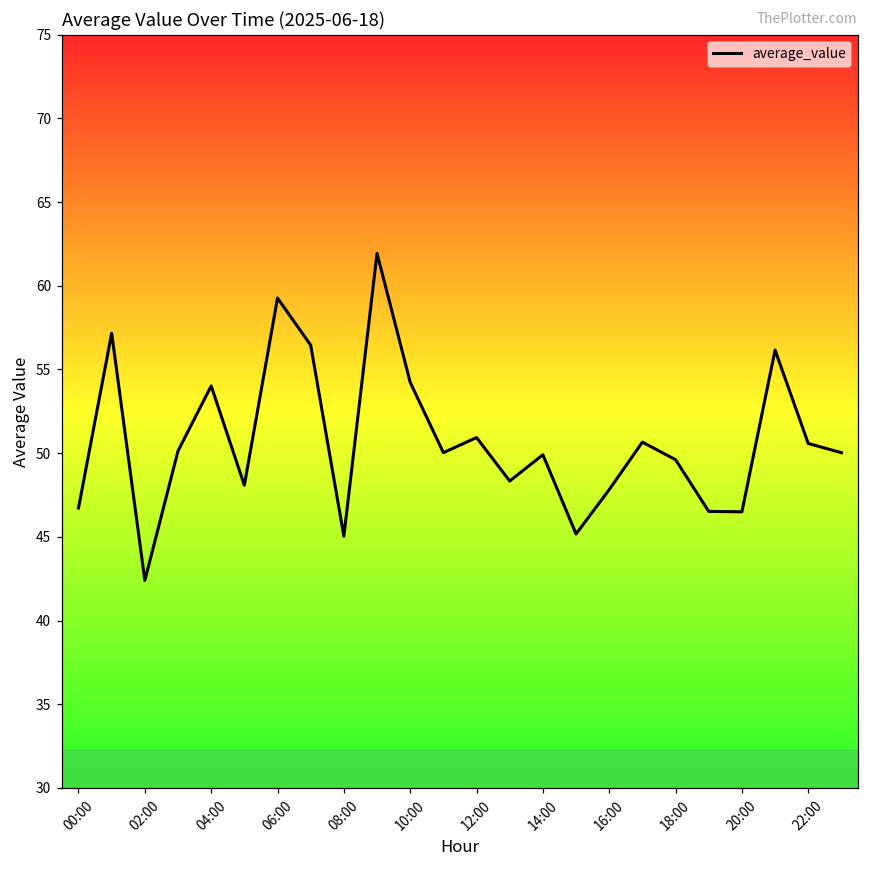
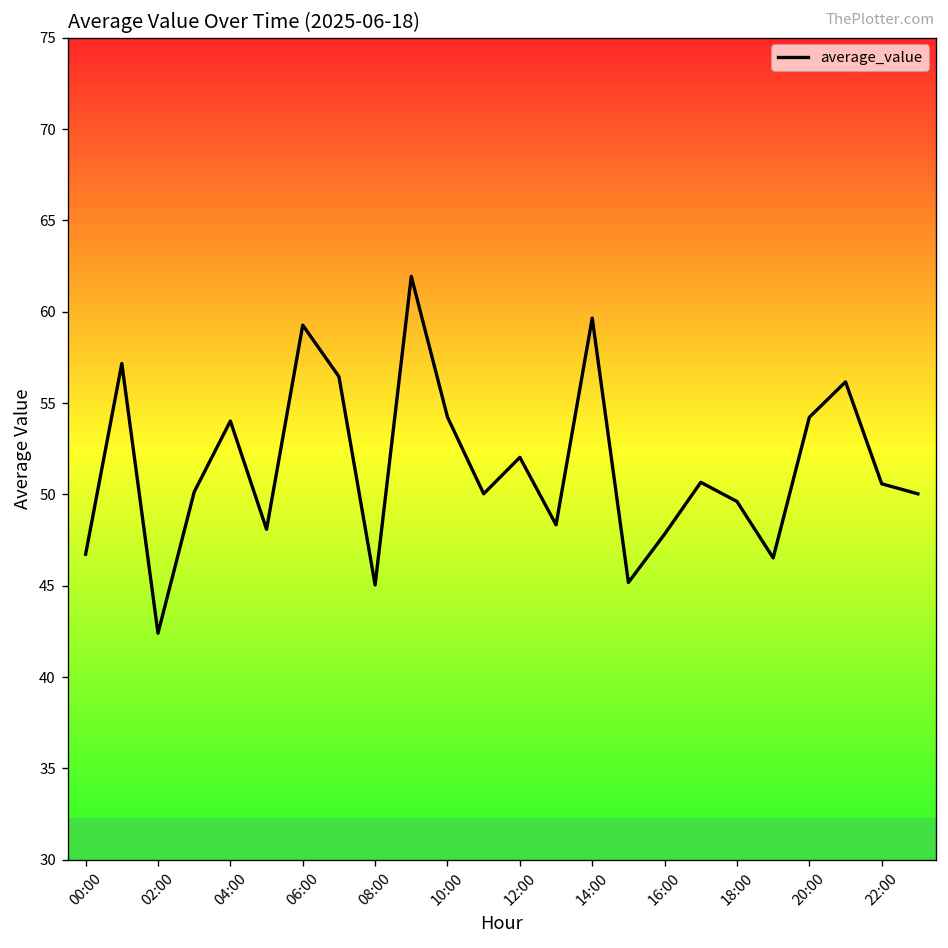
  {
    "00:00": 46.7,
    "02:00": 42.4,
    "04:00": 54.0,
    "06:00": 59.3,
    "08:00": 45.0,
    "10:00": 54.2,
-   "12:00": 50.9,
-   "14:00": 49.9,
+   "12:00": 52.0,
+   "14:00": 59.7,
    "16:00": 47.8,
    "18:00": 49.6,
-   "20:00": 46.5,
+   "20:00": 54.2,
    "22:00": 50.6
  }
